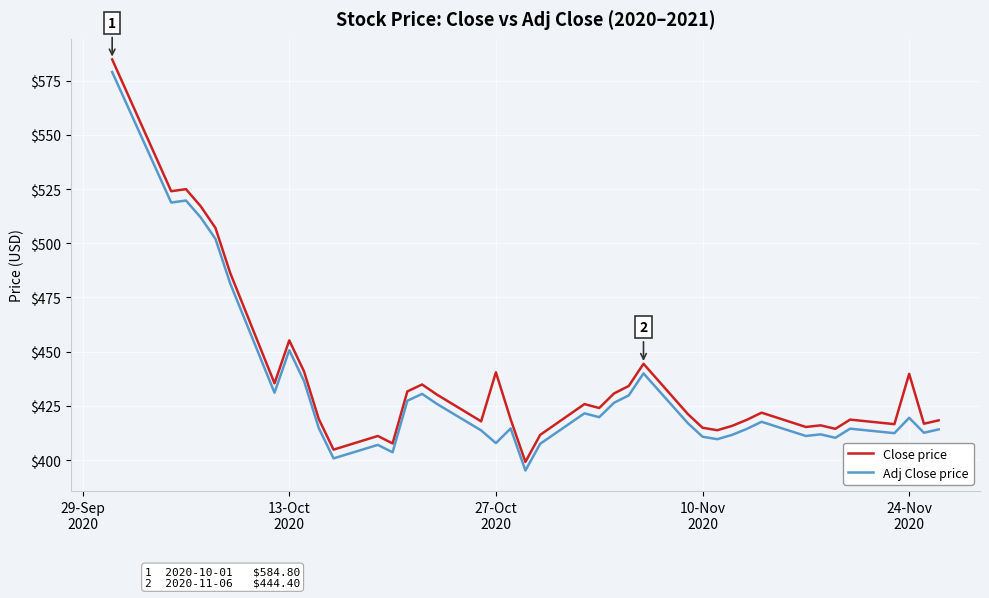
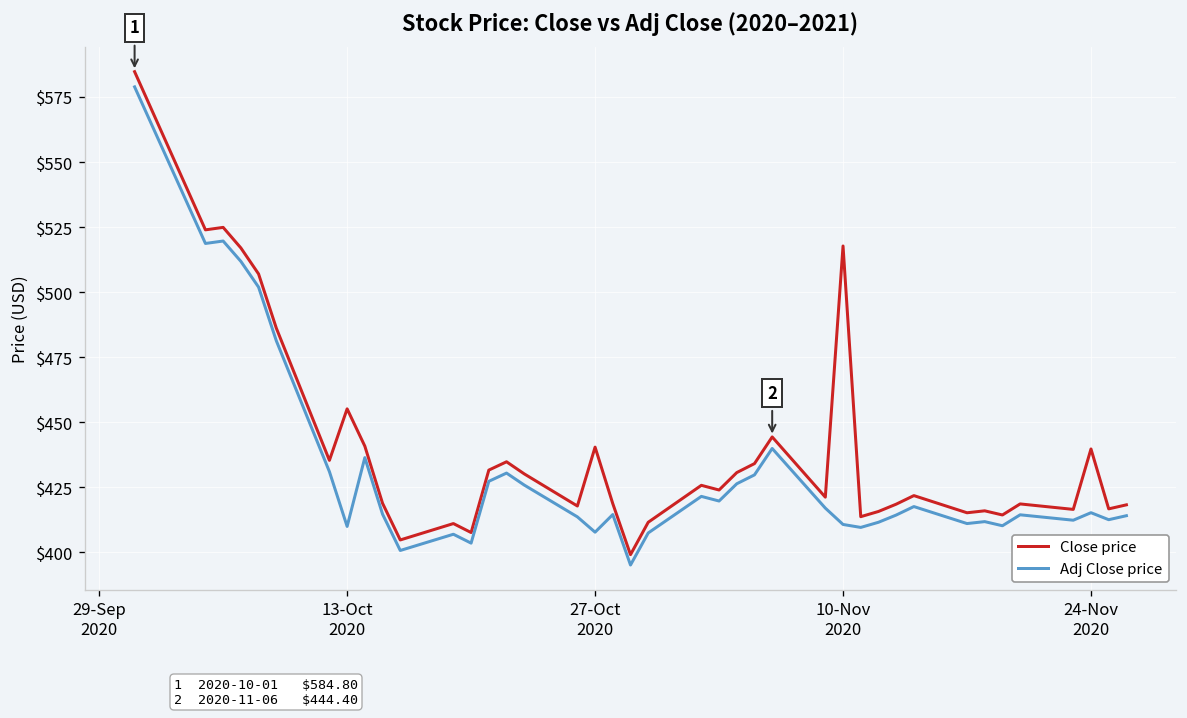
  {
    "Close price": {
      "13-Oct 2020": "$455",
      "27-Oct 2020": "$440",
-     "10-Nov 2020": "$415",
+     "10-Nov 2020": "$518",
      "24-Nov 2020": "$440"
    },
    "Adj Close price": {
-     "13-Oct 2020": "$451",
+     "13-Oct 2020": "$410",
      "27-Oct 2020": "$408",
      "10-Nov 2020": "$411",
-     "24-Nov 2020": "$419"
+     "24-Nov 2020": "$415"
    }
  }
